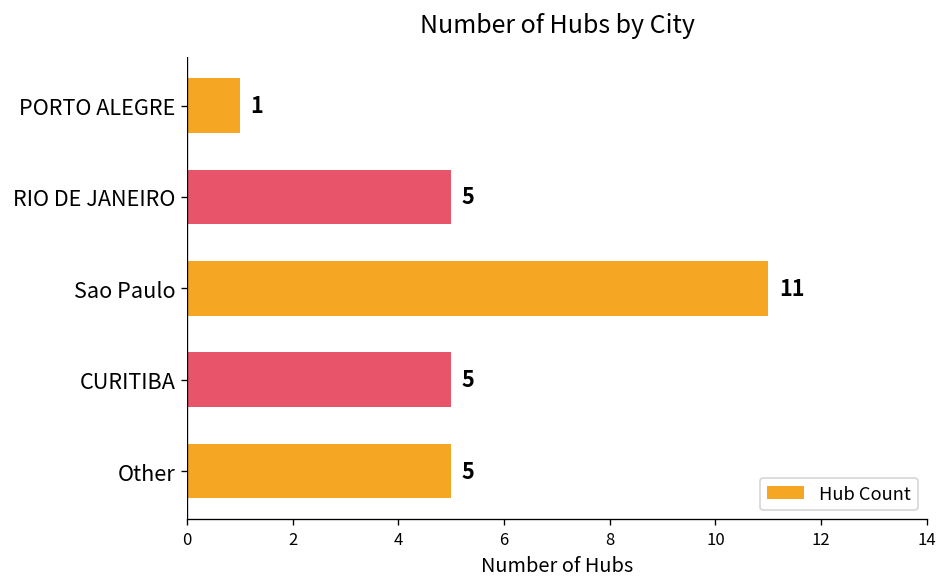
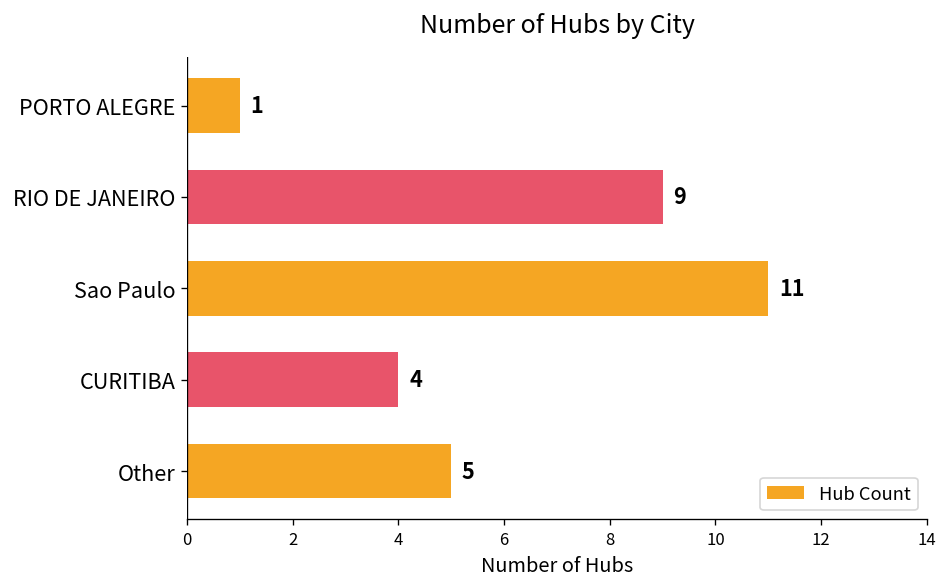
  {
    "PORTO ALEGRE": 1,
-   "RIO DE JANEIRO": 5,
+   "RIO DE JANEIRO": 9,
    "Sao Paulo": 11,
-   "CURITIBA": 5,
+   "CURITIBA": 4,
    "Other": 5
  }
